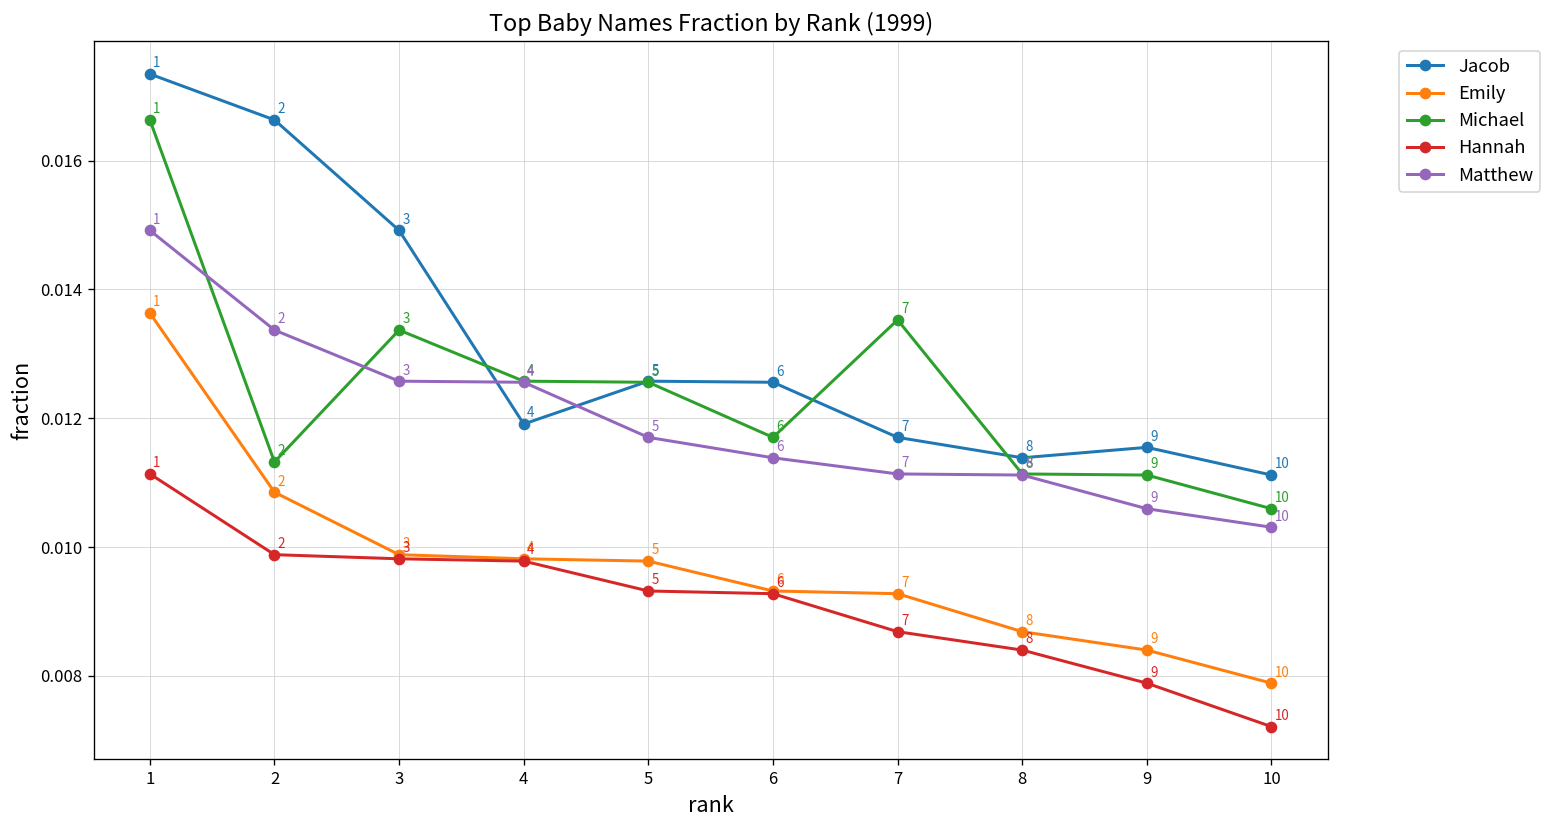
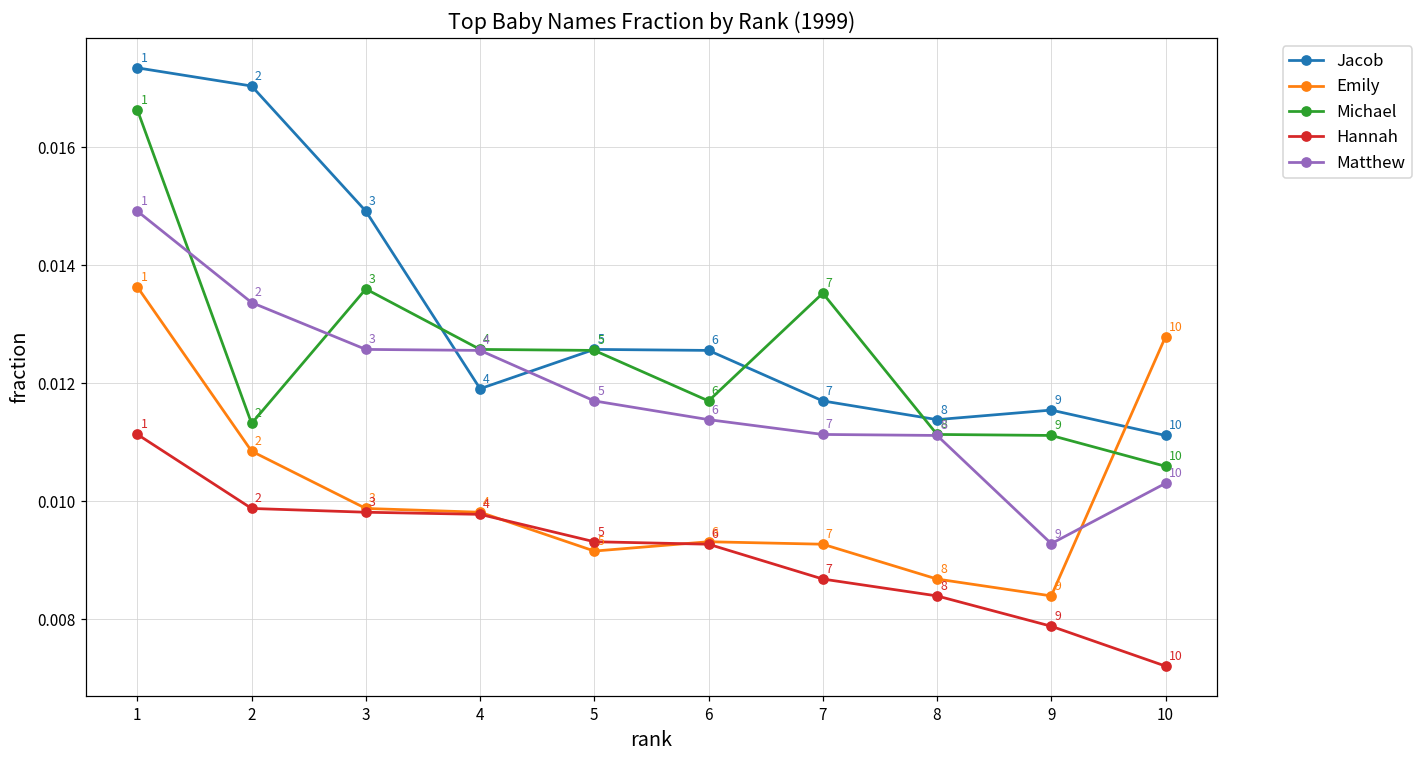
  {
    "Jacob": {
-     "2": 0.0166
+     "2": 0.0170
    },
    "Emily": {
-     "5": 0.0098,
-     "10": 0.0079
+     "5": 0.0092,
+     "10": 0.0128
    },
    "Michael": {
-     "3": 0.0134
+     "3": 0.0136
    },
    "Hannah": {
      "3": 0.0098,
      "8": 0.0084
    },
    "Matthew": {
-     "9": 0.0106,
+     "9": 0.0093,
      "10": 0.0103
    }
  }
